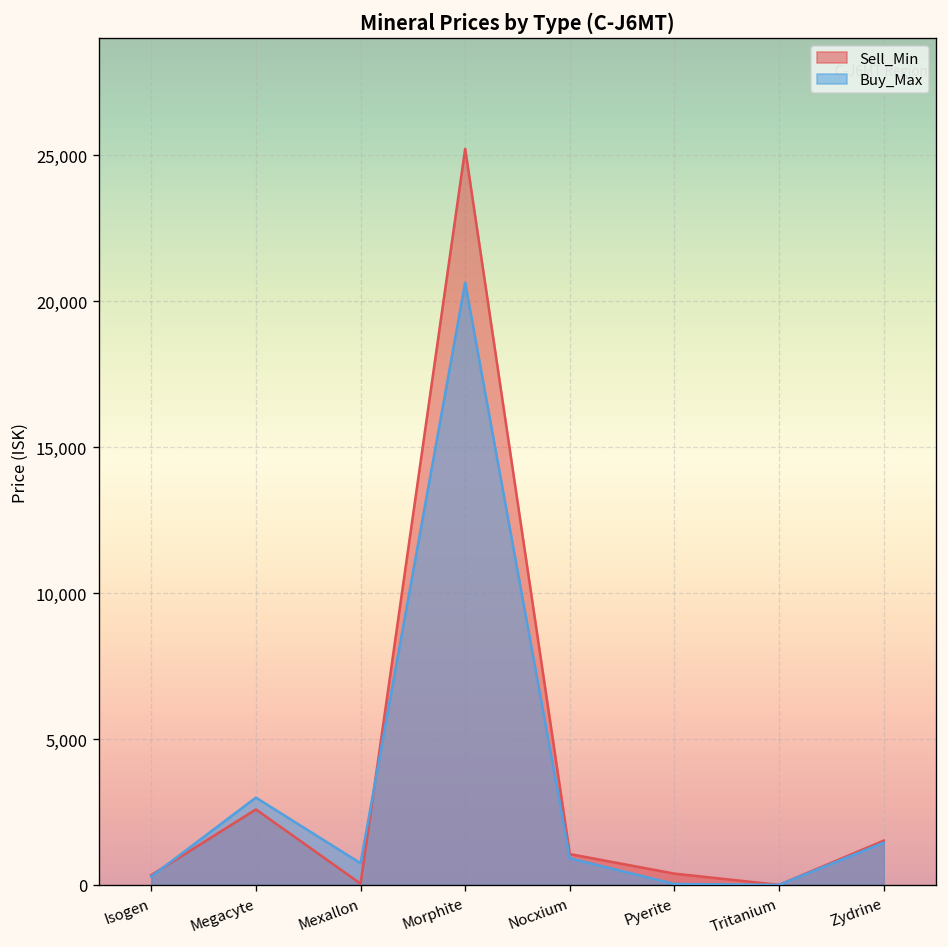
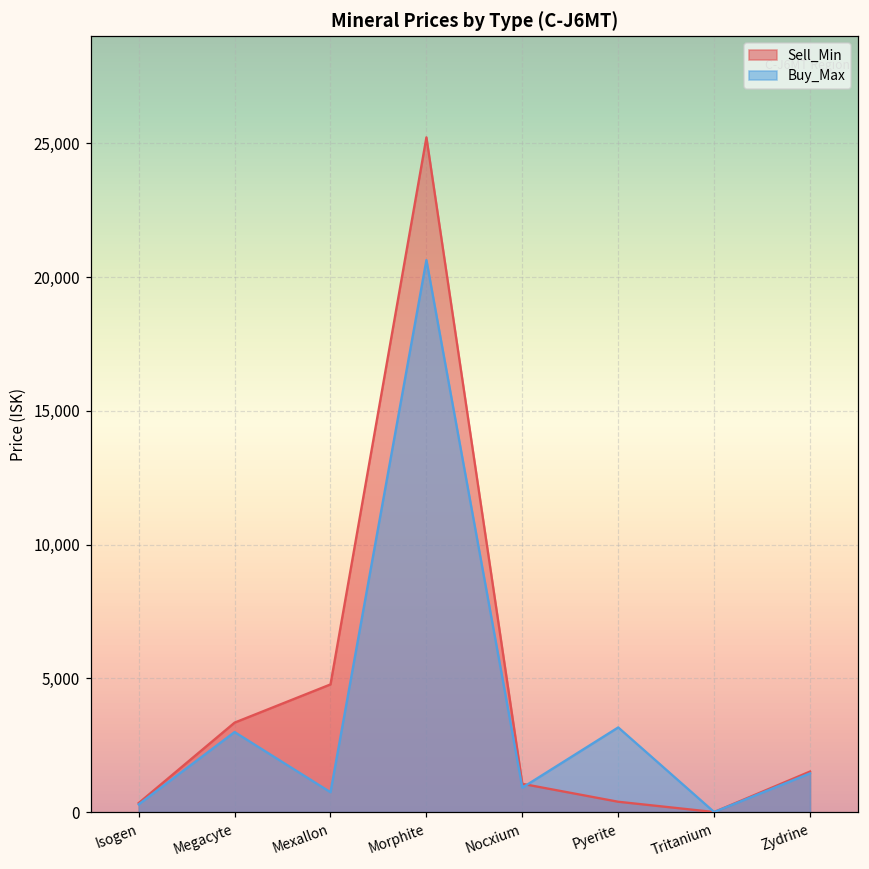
  {
    "Sell_Min": {
-     "Megacyte": "2,600",
-     "Mexallon": "0",
+     "Megacyte": "3,300",
+     "Mexallon": "4,800",
      "Morphite": "25,200",
      "Nocxium": "1,100",
      "Pyerite": "400"
    },
    "Buy_Max": {
      "Megacyte": "3,000",
      "Mexallon": "700",
      "Morphite": "20,600",
      "Nocxium": "900",
-     "Pyerite": "0"
+     "Pyerite": "3,200"
    }
  }
